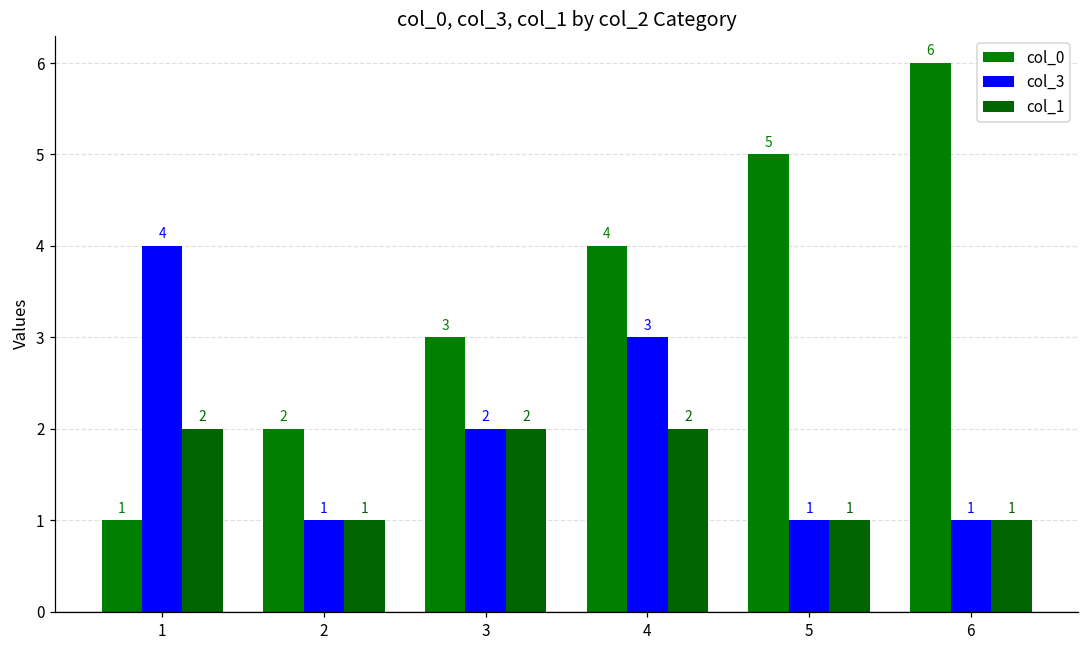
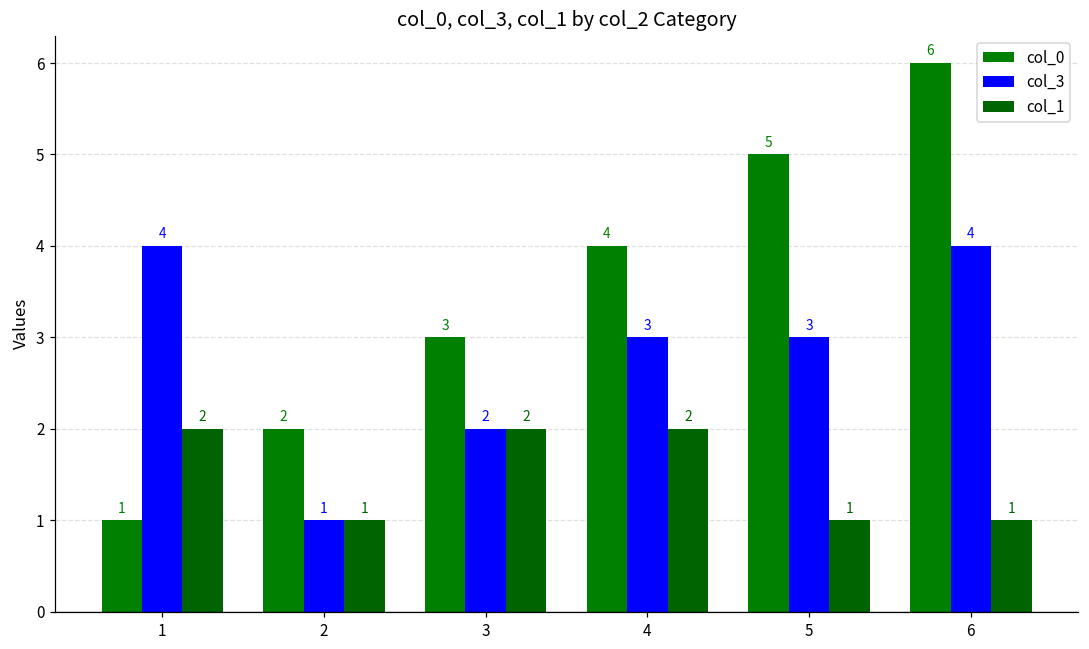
  {
    "col_3": {
      "1": 4,
      "2": 1,
      "3": 2,
      "4": 3,
-     "5": 1,
-     "6": 1
+     "5": 3,
+     "6": 4
    }
  }
